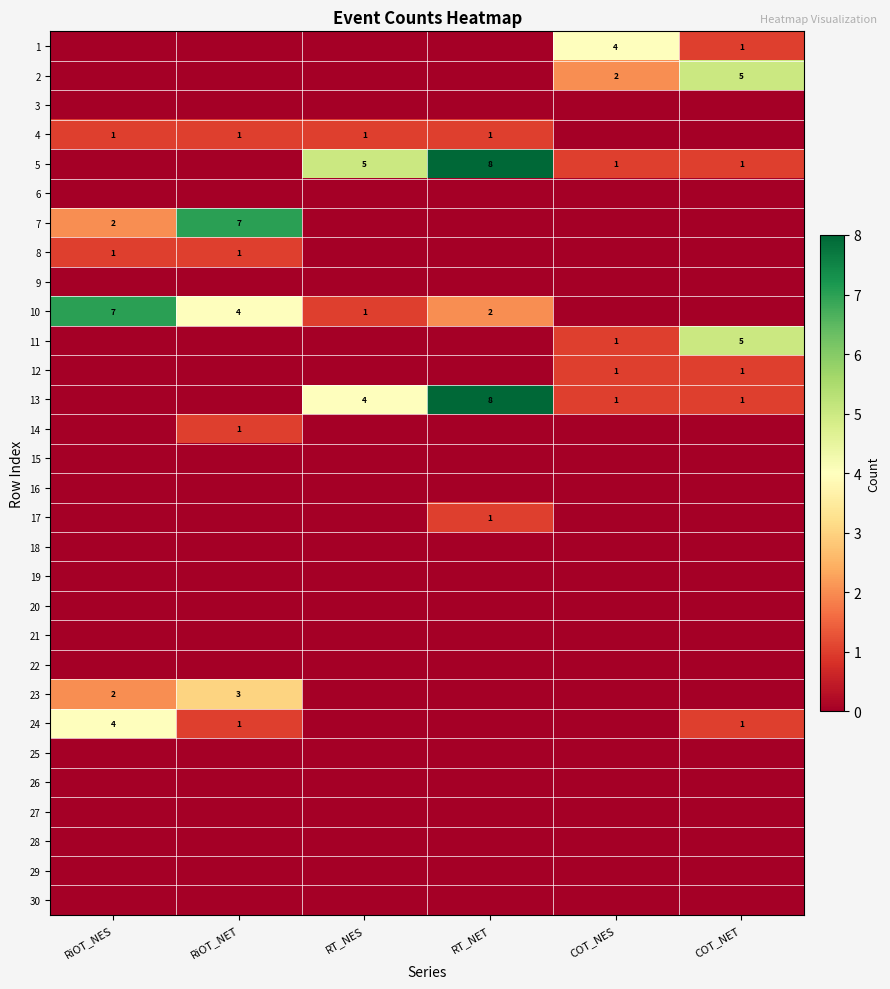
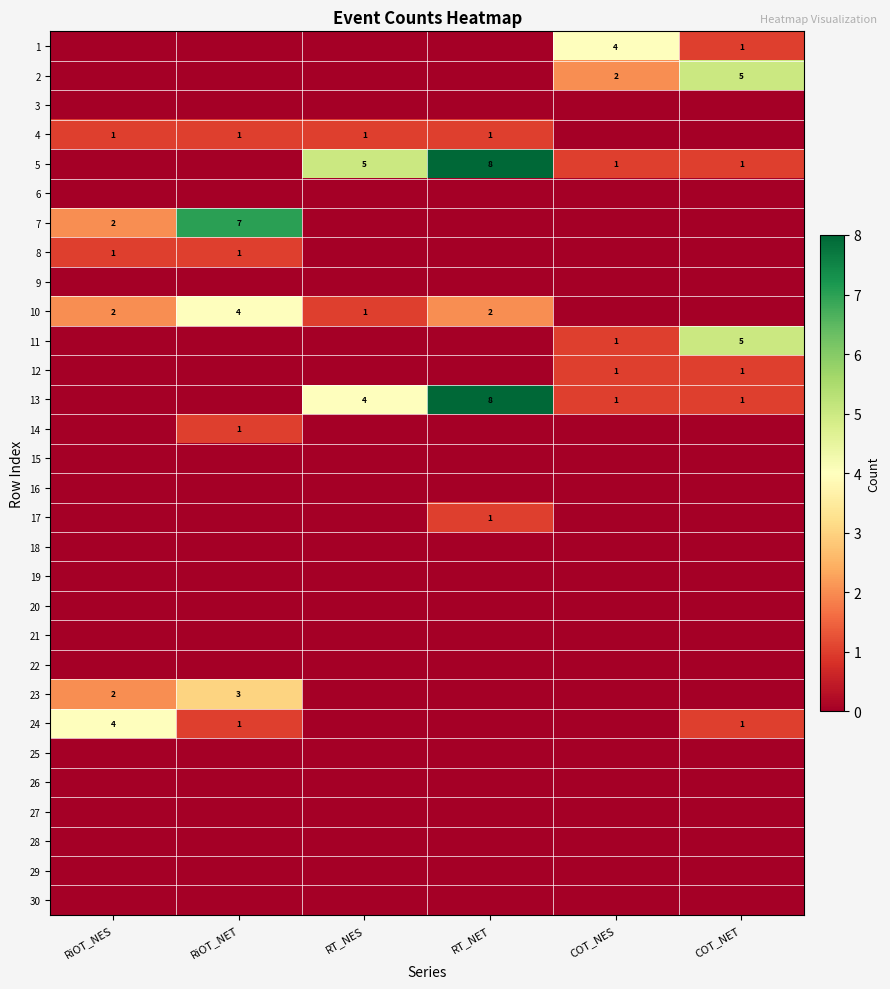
  {
    "1": {
      "COT_NES": 4,
      "COT_NET": 1
    },
    "2": {
      "COT_NES": 2,
      "COT_NET": 5
    },
    "4": {
      "RiOT_NES": 1,
      "RiOT_NET": 1,
      "RT_NES": 1,
      "RT_NET": 1
    },
    "5": {
      "RT_NES": 5,
      "RT_NET": 8,
      "COT_NES": 1,
      "COT_NET": 1
    },
    "7": {
      "RiOT_NES": 2,
      "RiOT_NET": 7
    },
    "8": {
      "RiOT_NES": 1,
      "RiOT_NET": 1
    },
    "10": {
-     "RiOT_NES": 7,
+     "RiOT_NES": 2,
      "RiOT_NET": 4,
      "RT_NES": 1,
      "RT_NET": 2
    },
    "11": {
      "COT_NES": 1,
      "COT_NET": 5
    },
    "12": {
      "COT_NES": 1,
      "COT_NET": 1
    },
    "13": {
      "RT_NES": 4,
      "RT_NET": 8,
      "COT_NES": 1,
      "COT_NET": 1
    },
    "14": {
      "RiOT_NET": 1
    },
    "17": {
      "RT_NET": 1
    },
    "23": {
      "RiOT_NES": 2,
      "RiOT_NET": 3
    },
    "24": {
      "RiOT_NES": 4,
      "RiOT_NET": 1,
      "COT_NET": 1
    }
  }
